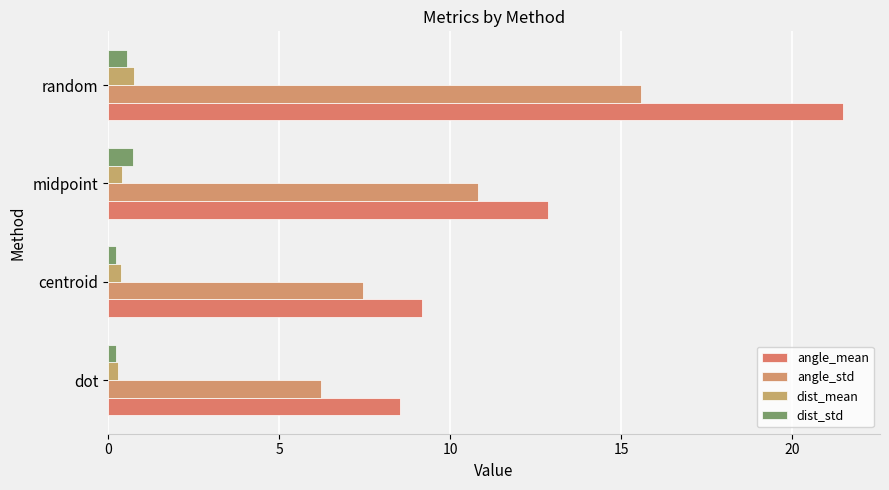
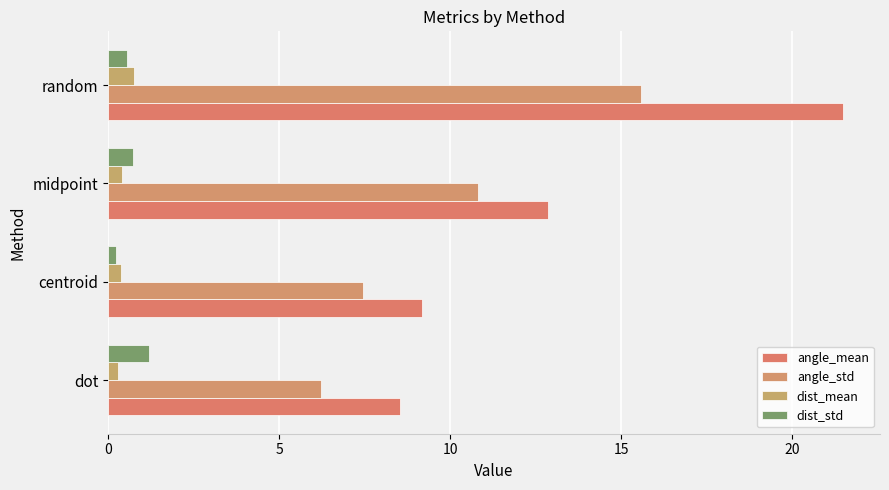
  {
    "dist_std": {
      "random": 0.6,
      "midpoint": 0.7,
      "centroid": 0.2,
-     "dot": 0.2
+     "dot": 1.2
    }
  }
